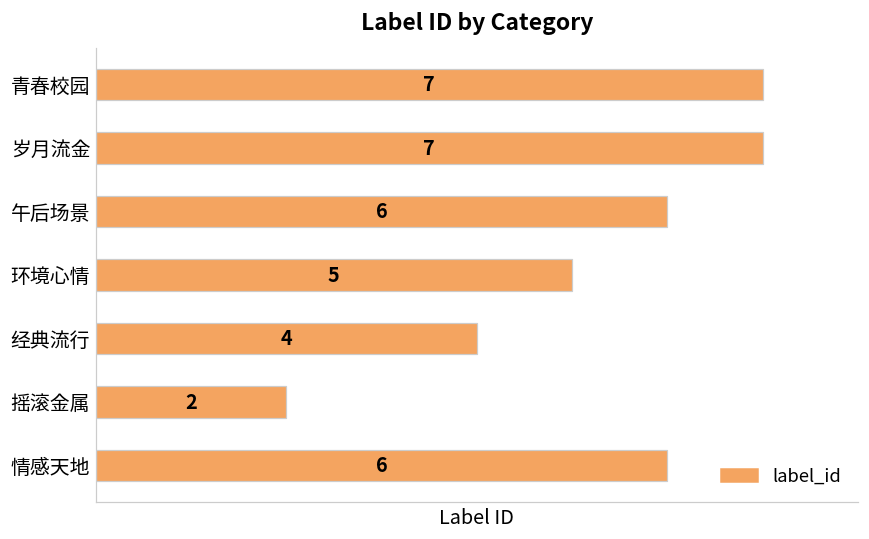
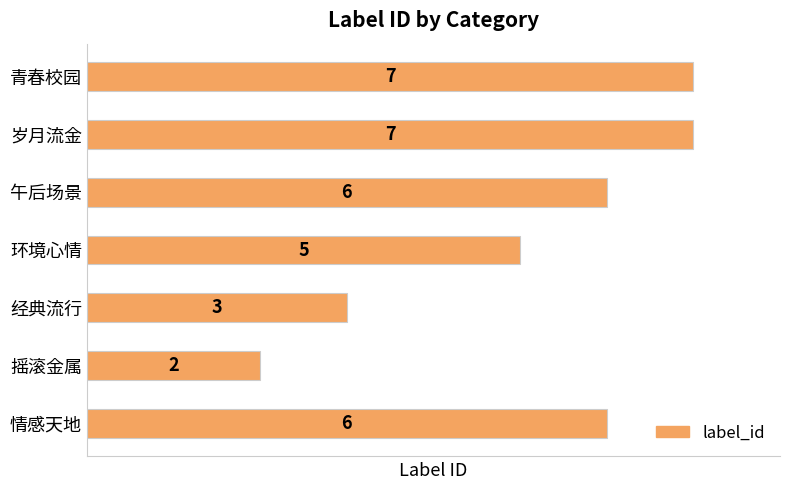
  {
    "青春校园": 7,
    "岁月流金": 7,
    "午后场景": 6,
    "环境心情": 5,
-   "经典流行": 4,
+   "经典流行": 3,
    "摇滚金属": 2,
    "情感天地": 6
  }
